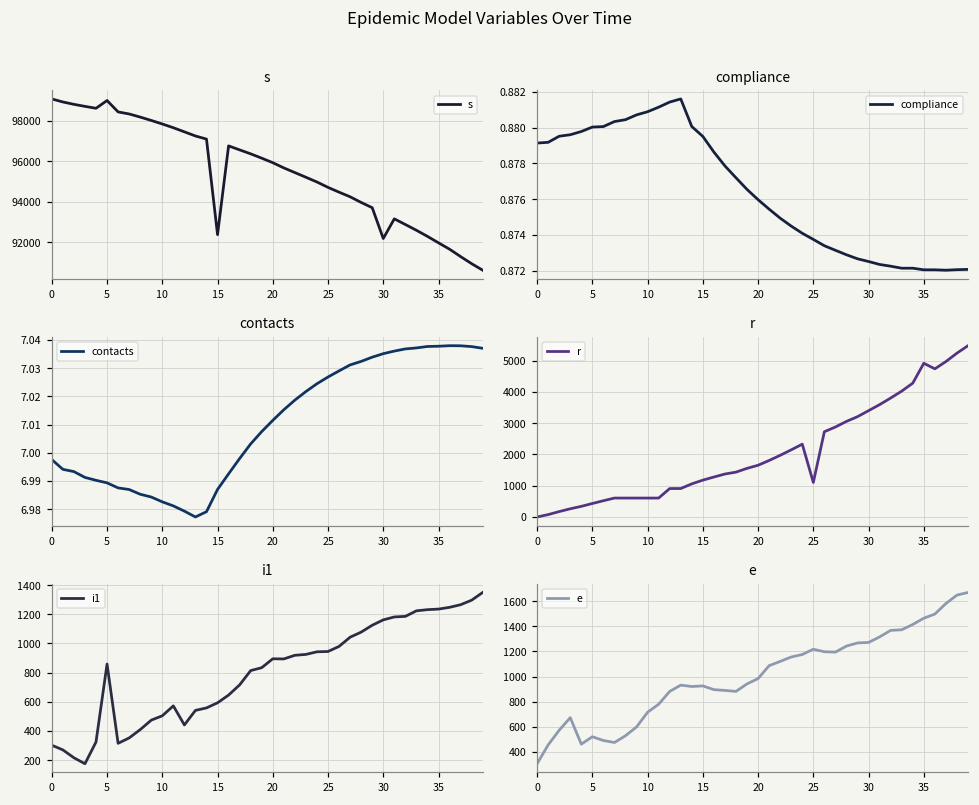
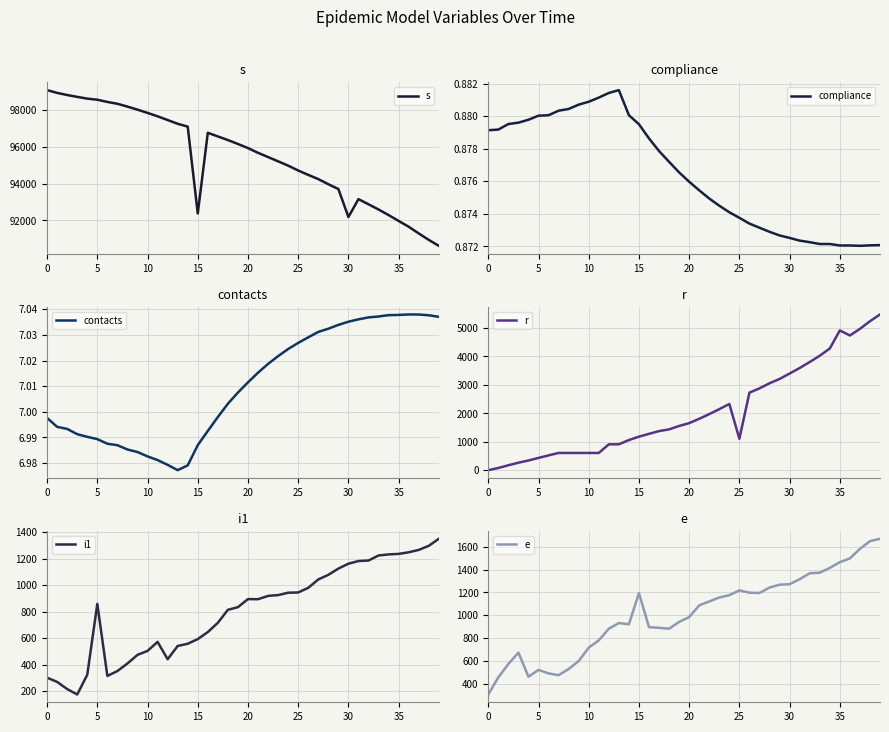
  {
    "s": {
      "0": 99100,
-     "5": 99000,
+     "5": 98600,
      "10": 97800,
      "15": 92400,
      "20": 95900,
      "25": 94700,
      "30": 92200,
      "35": 92000
    },
    "compliance": {
      "0": 0.8791,
      "5": 0.8800,
      "10": 0.8809,
      "15": 0.8795,
      "20": 0.8760,
      "25": 0.8738,
      "30": 0.8725,
      "35": 0.8721
    },
    "contacts": {
      "0": 6.998,
      "5": 6.989,
      "10": 6.983,
      "15": 6.987,
      "20": 7.011,
      "25": 7.027,
      "30": 7.035,
      "35": 7.038
    },
    "r": {
      "0": 0,
      "5": 400,
      "10": 600,
      "15": 1200,
      "20": 1700,
      "25": 1100,
      "30": 3400,
      "35": 4900
    },
    "i1": {
      "0": 300,
      "5": 860,
      "10": 500,
      "15": 590,
      "20": 900,
      "25": 950,
      "30": 1160,
      "35": 1240
    },
    "e": {
      "0": 310,
      "5": 520,
      "10": 720,
-     "15": 930,
+     "15": 1190,
      "20": 980,
      "25": 1220,
      "30": 1270,
      "35": 1470
    }
  }
